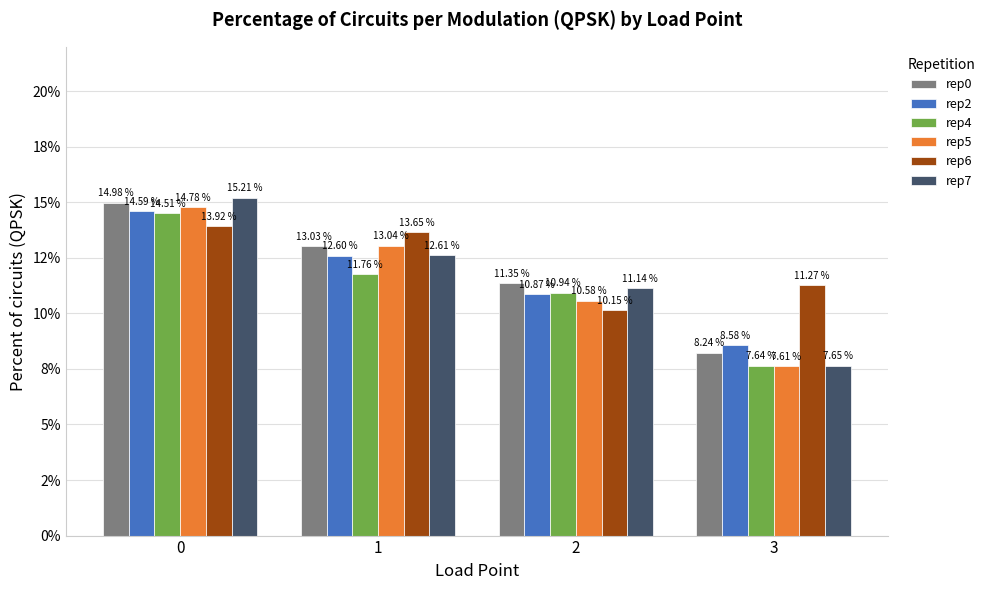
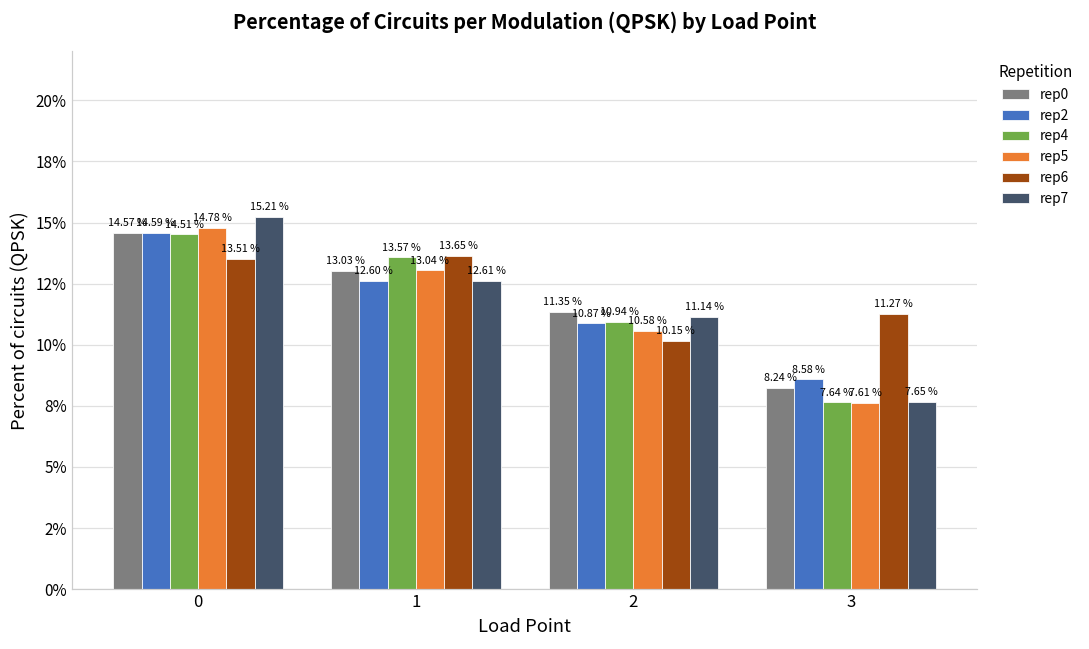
  {
    "rep0": {
-     "0": "14.98 %",
+     "0": "14.57 %",
      "1": "13.03 %",
      "2": "11.35 %",
      "3": "8.24 %"
    },
    "rep2": {
      "1": "12.60 %",
      "3": "8.58 %"
    },
    "rep4": {
-     "1": "11.76 %",
+     "1": "13.57 %",
      "3": "7.64 %"
    },
    "rep5": {
      "0": "14.78 %",
      "1": "13.04 %",
      "2": "10.58 %",
      "3": "7.61 %"
    },
    "rep6": {
-     "0": "13.92 %",
+     "0": "13.51 %",
      "1": "13.65 %",
      "2": "10.15 %",
      "3": "11.27 %"
    },
    "rep7": {
      "0": "15.21 %",
      "1": "12.61 %",
      "2": "11.14 %",
      "3": "7.65 %"
    }
  }
